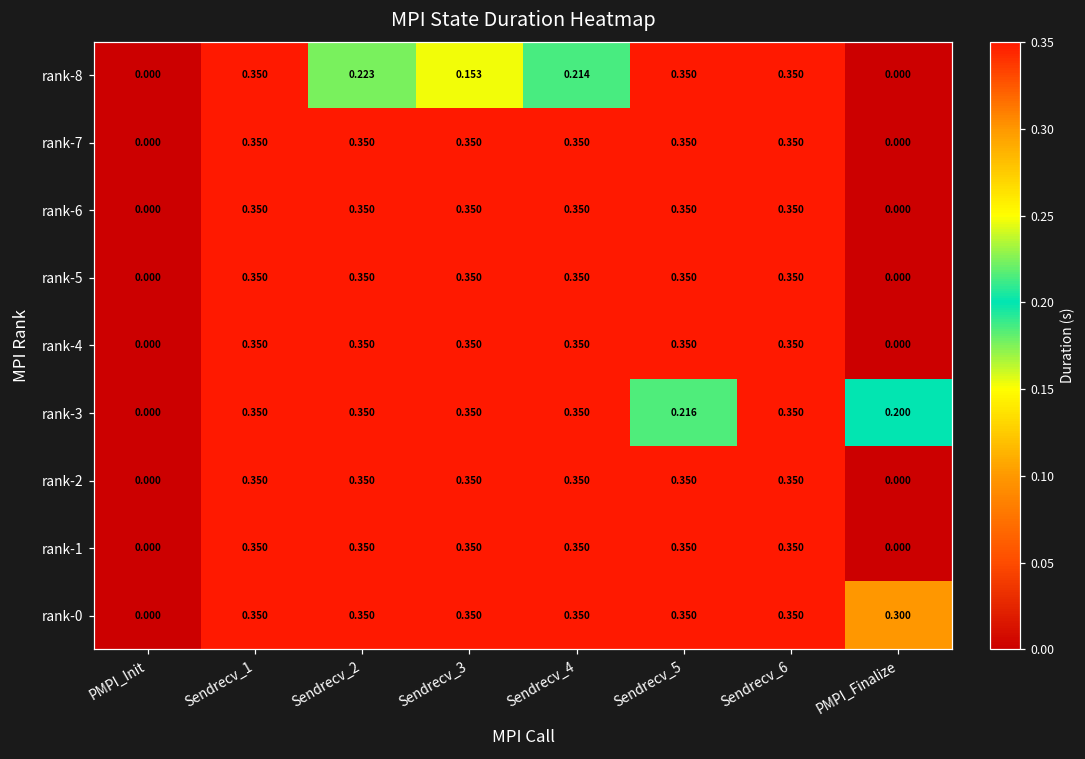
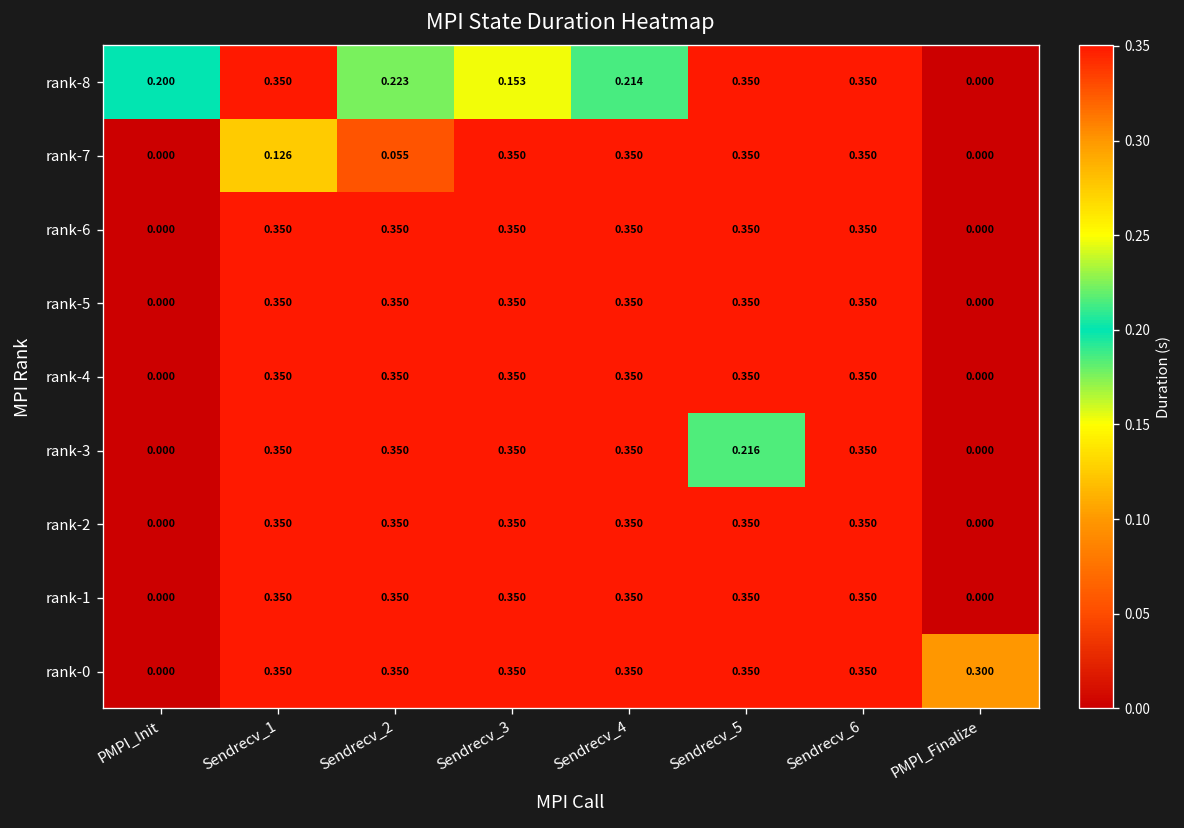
  {
    "rank-8": {
-     "PMPI_Init": 0.000,
+     "PMPI_Init": 0.200,
      "Sendrecv_1": 0.350,
      "Sendrecv_2": 0.223,
      "Sendrecv_3": 0.153,
      "Sendrecv_4": 0.214,
      "Sendrecv_5": 0.350,
      "Sendrecv_6": 0.350,
      "PMPI_Finalize": 0.000
    },
    "rank-7": {
      "PMPI_Init": 0.000,
-     "Sendrecv_1": 0.350,
-     "Sendrecv_2": 0.350,
+     "Sendrecv_1": 0.126,
+     "Sendrecv_2": 0.055,
      "Sendrecv_3": 0.350,
      "Sendrecv_4": 0.350,
      "Sendrecv_5": 0.350,
      "Sendrecv_6": 0.350,
      "PMPI_Finalize": 0.000
    },
    "rank-6": {
      "PMPI_Init": 0.000,
      "Sendrecv_1": 0.350,
      "Sendrecv_2": 0.350,
      "Sendrecv_3": 0.350,
      "Sendrecv_4": 0.350,
      "Sendrecv_5": 0.350,
      "Sendrecv_6": 0.350,
      "PMPI_Finalize": 0.000
    },
    "rank-5": {
      "PMPI_Init": 0.000,
      "Sendrecv_1": 0.350,
      "Sendrecv_2": 0.350,
      "Sendrecv_3": 0.350,
      "Sendrecv_4": 0.350,
      "Sendrecv_5": 0.350,
      "Sendrecv_6": 0.350,
      "PMPI_Finalize": 0.000
    },
    "rank-4": {
      "PMPI_Init": 0.000,
      "Sendrecv_1": 0.350,
      "Sendrecv_2": 0.350,
      "Sendrecv_3": 0.350,
      "Sendrecv_4": 0.350,
      "Sendrecv_5": 0.350,
      "Sendrecv_6": 0.350,
      "PMPI_Finalize": 0.000
    },
    "rank-3": {
      "PMPI_Init": 0.000,
      "Sendrecv_1": 0.350,
      "Sendrecv_2": 0.350,
      "Sendrecv_3": 0.350,
      "Sendrecv_4": 0.350,
      "Sendrecv_5": 0.216,
      "Sendrecv_6": 0.350,
-     "PMPI_Finalize": 0.200
+     "PMPI_Finalize": 0.000
    },
    "rank-2": {
      "PMPI_Init": 0.000,
      "Sendrecv_1": 0.350,
      "Sendrecv_2": 0.350,
      "Sendrecv_3": 0.350,
      "Sendrecv_4": 0.350,
      "Sendrecv_5": 0.350,
      "Sendrecv_6": 0.350,
      "PMPI_Finalize": 0.000
    },
    "rank-1": {
      "PMPI_Init": 0.000,
      "Sendrecv_1": 0.350,
      "Sendrecv_2": 0.350,
      "Sendrecv_3": 0.350,
      "Sendrecv_4": 0.350,
      "Sendrecv_5": 0.350,
      "Sendrecv_6": 0.350,
      "PMPI_Finalize": 0.000
    },
    "rank-0": {
      "PMPI_Init": 0.000,
      "Sendrecv_1": 0.350,
      "Sendrecv_2": 0.350,
      "Sendrecv_3": 0.350,
      "Sendrecv_4": 0.350,
      "Sendrecv_5": 0.350,
      "Sendrecv_6": 0.350,
      "PMPI_Finalize": 0.300
    }
  }
